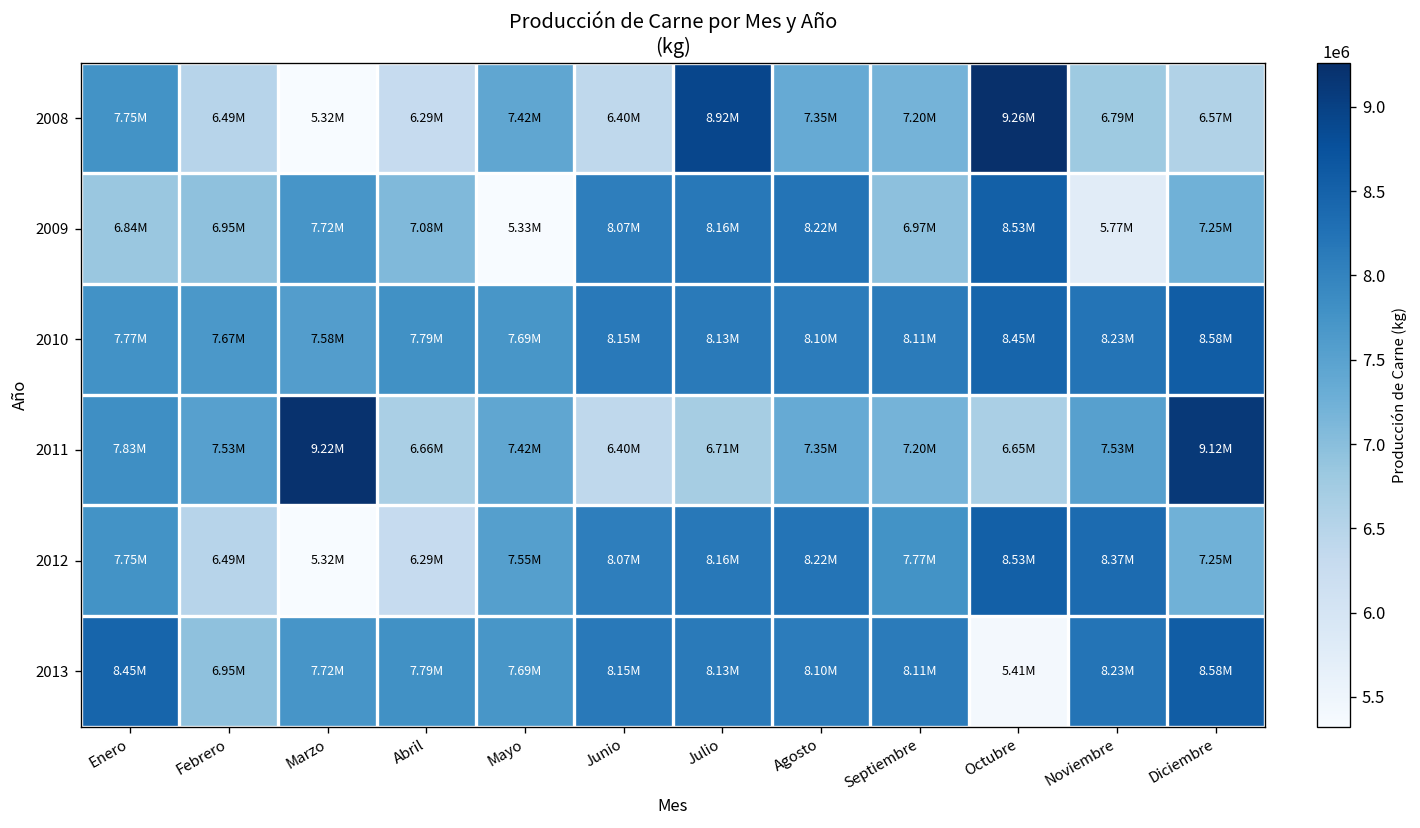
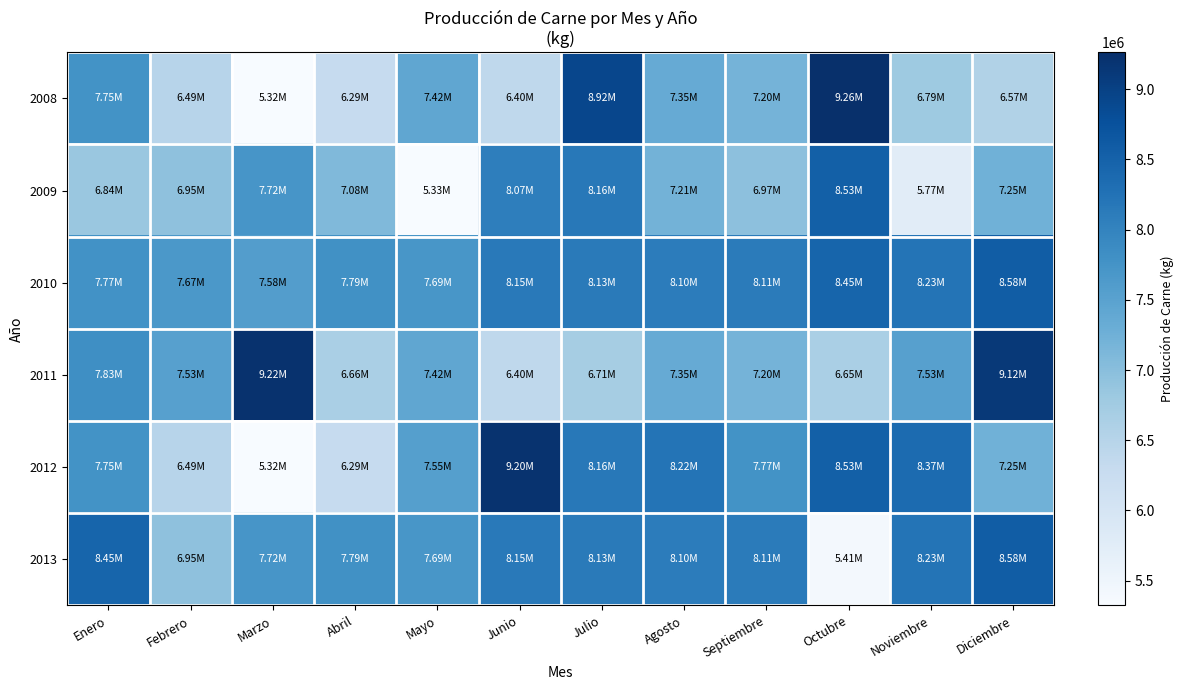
  {
    "2008": {
      "Enero": "7.75M",
      "Febrero": "6.49M",
      "Marzo": "5.32M",
      "Abril": "6.29M",
      "Mayo": "7.42M",
      "Junio": "6.40M",
      "Julio": "8.92M",
      "Agosto": "7.35M",
      "Septiembre": "7.20M",
      "Octubre": "9.26M",
      "Noviembre": "6.79M",
      "Diciembre": "6.57M"
    },
    "2009": {
      "Enero": "6.84M",
      "Febrero": "6.95M",
      "Marzo": "7.72M",
      "Abril": "7.08M",
      "Mayo": "5.33M",
      "Junio": "8.07M",
      "Julio": "8.16M",
-     "Agosto": "8.22M",
+     "Agosto": "7.21M",
      "Septiembre": "6.97M",
      "Octubre": "8.53M",
      "Noviembre": "5.77M",
      "Diciembre": "7.25M"
    },
    "2010": {
      "Enero": "7.77M",
      "Febrero": "7.67M",
      "Marzo": "7.58M",
      "Abril": "7.79M",
      "Mayo": "7.69M",
      "Junio": "8.15M",
      "Julio": "8.13M",
      "Agosto": "8.10M",
      "Septiembre": "8.11M",
      "Octubre": "8.45M",
      "Noviembre": "8.23M",
      "Diciembre": "8.58M"
    },
    "2011": {
      "Enero": "7.83M",
      "Febrero": "7.53M",
      "Marzo": "9.22M",
      "Abril": "6.66M",
      "Mayo": "7.42M",
      "Junio": "6.40M",
      "Julio": "6.71M",
      "Agosto": "7.35M",
      "Septiembre": "7.20M",
      "Octubre": "6.65M",
      "Noviembre": "7.53M",
      "Diciembre": "9.12M"
    },
    "2012": {
      "Enero": "7.75M",
      "Febrero": "6.49M",
      "Marzo": "5.32M",
      "Abril": "6.29M",
      "Mayo": "7.55M",
-     "Junio": "8.07M",
+     "Junio": "9.20M",
      "Julio": "8.16M",
      "Agosto": "8.22M",
      "Septiembre": "7.77M",
      "Octubre": "8.53M",
      "Noviembre": "8.37M",
      "Diciembre": "7.25M"
    },
    "2013": {
      "Enero": "8.45M",
      "Febrero": "6.95M",
      "Marzo": "7.72M",
      "Abril": "7.79M",
      "Mayo": "7.69M",
      "Junio": "8.15M",
      "Julio": "8.13M",
      "Agosto": "8.10M",
      "Septiembre": "8.11M",
      "Octubre": "5.41M",
      "Noviembre": "8.23M",
      "Diciembre": "8.58M"
    }
  }
